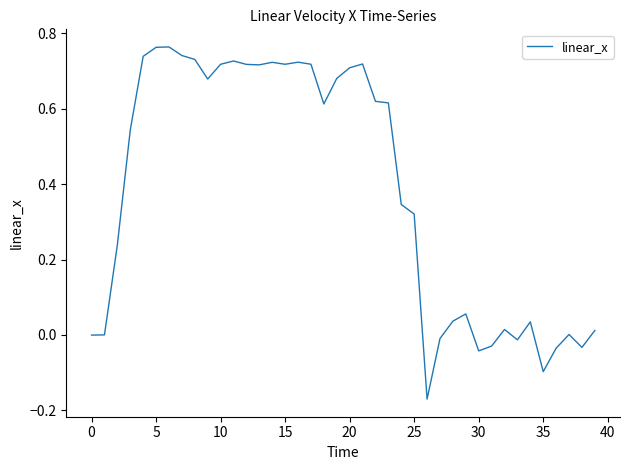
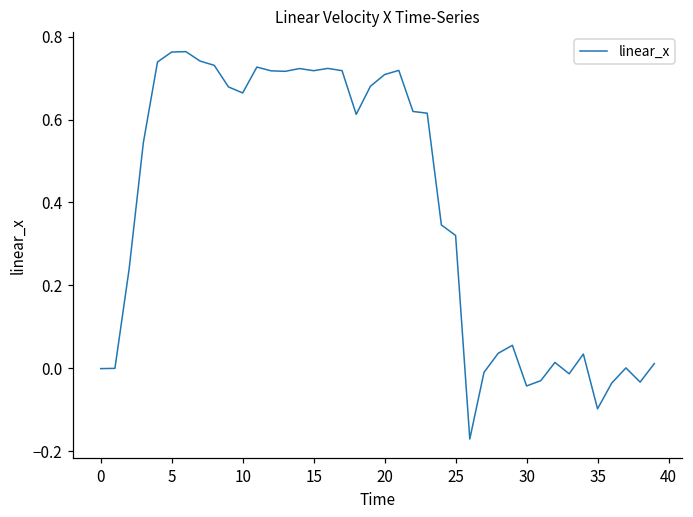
  {
    "0": 0.00,
    "5": 0.76,
-   "10": 0.72,
+   "10": 0.66,
    "15": 0.72,
    "20": 0.71,
    "25": 0.32,
    "30": -0.04,
    "35": -0.10
  }
